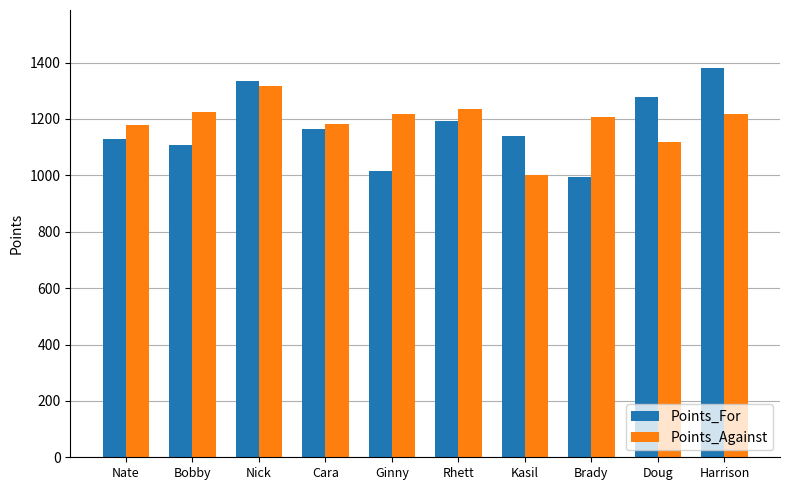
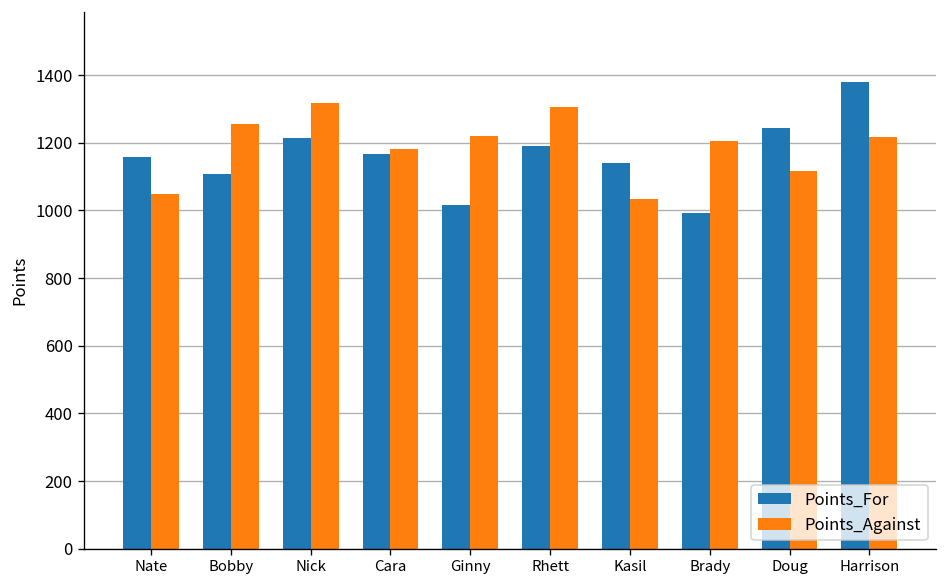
  {
    "Points_For": {
-     "Nate": 1130,
+     "Nate": 1160,
      "Bobby": 1110,
-     "Nick": 1330,
+     "Nick": 1210,
      "Cara": 1170,
      "Ginny": 1020,
      "Rhett": 1190,
      "Kasil": 1140,
      "Brady": 990,
-     "Doug": 1280,
+     "Doug": 1240,
      "Harrison": 1380
    },
    "Points_Against": {
-     "Nate": 1180,
-     "Bobby": 1220,
+     "Nate": 1050,
+     "Bobby": 1260,
      "Nick": 1320,
      "Cara": 1180,
      "Ginny": 1220,
-     "Rhett": 1240,
-     "Kasil": 1000,
+     "Rhett": 1310,
+     "Kasil": 1030,
      "Brady": 1210,
      "Doug": 1120,
      "Harrison": 1220
    }
  }
